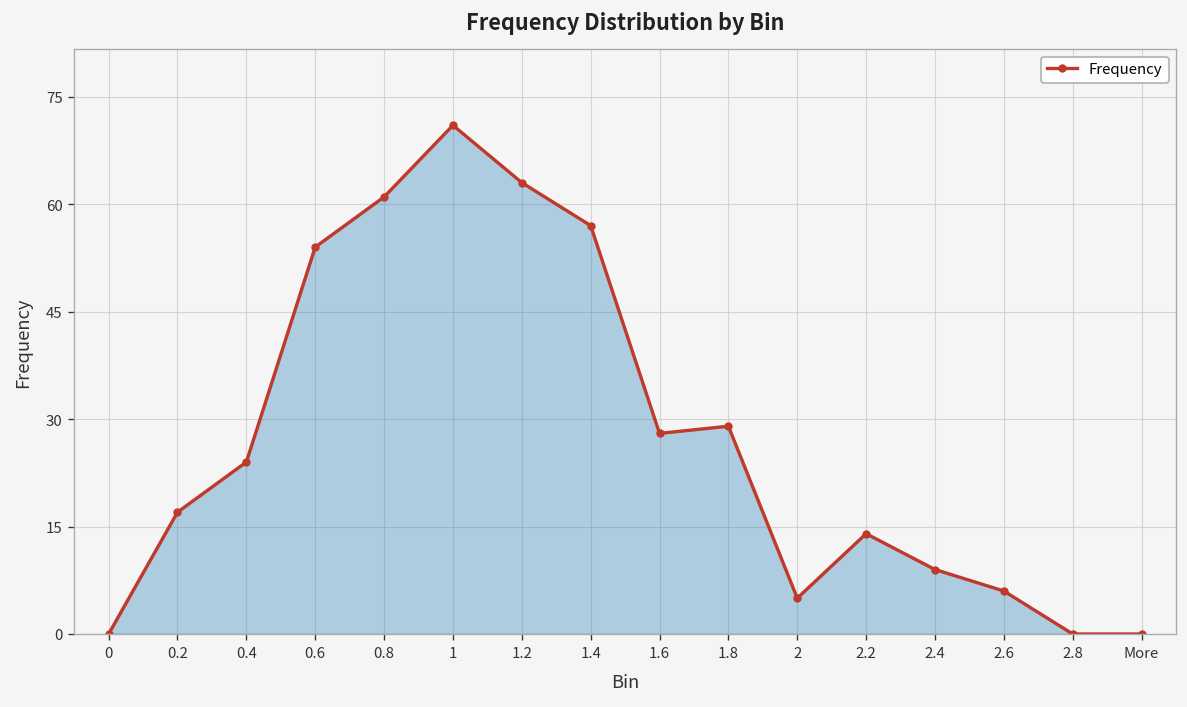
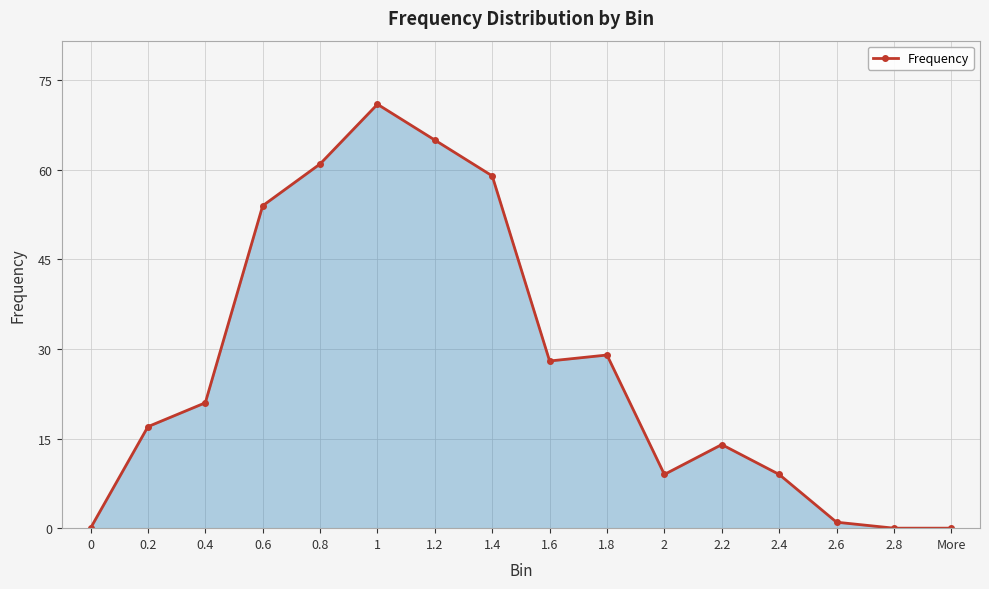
  {
    "0": 0,
    "0.2": 17,
-   "0.4": 24,
+   "0.4": 21,
    "0.6": 54,
    "0.8": 61,
    "1": 71,
-   "1.2": 63,
-   "1.4": 57,
+   "1.2": 65,
+   "1.4": 59,
    "1.6": 28,
    "1.8": 29,
-   "2": 5,
+   "2": 9,
    "2.2": 14,
    "2.4": 9,
-   "2.6": 6,
+   "2.6": 1,
    "2.8": 0,
    "More": 0
  }
